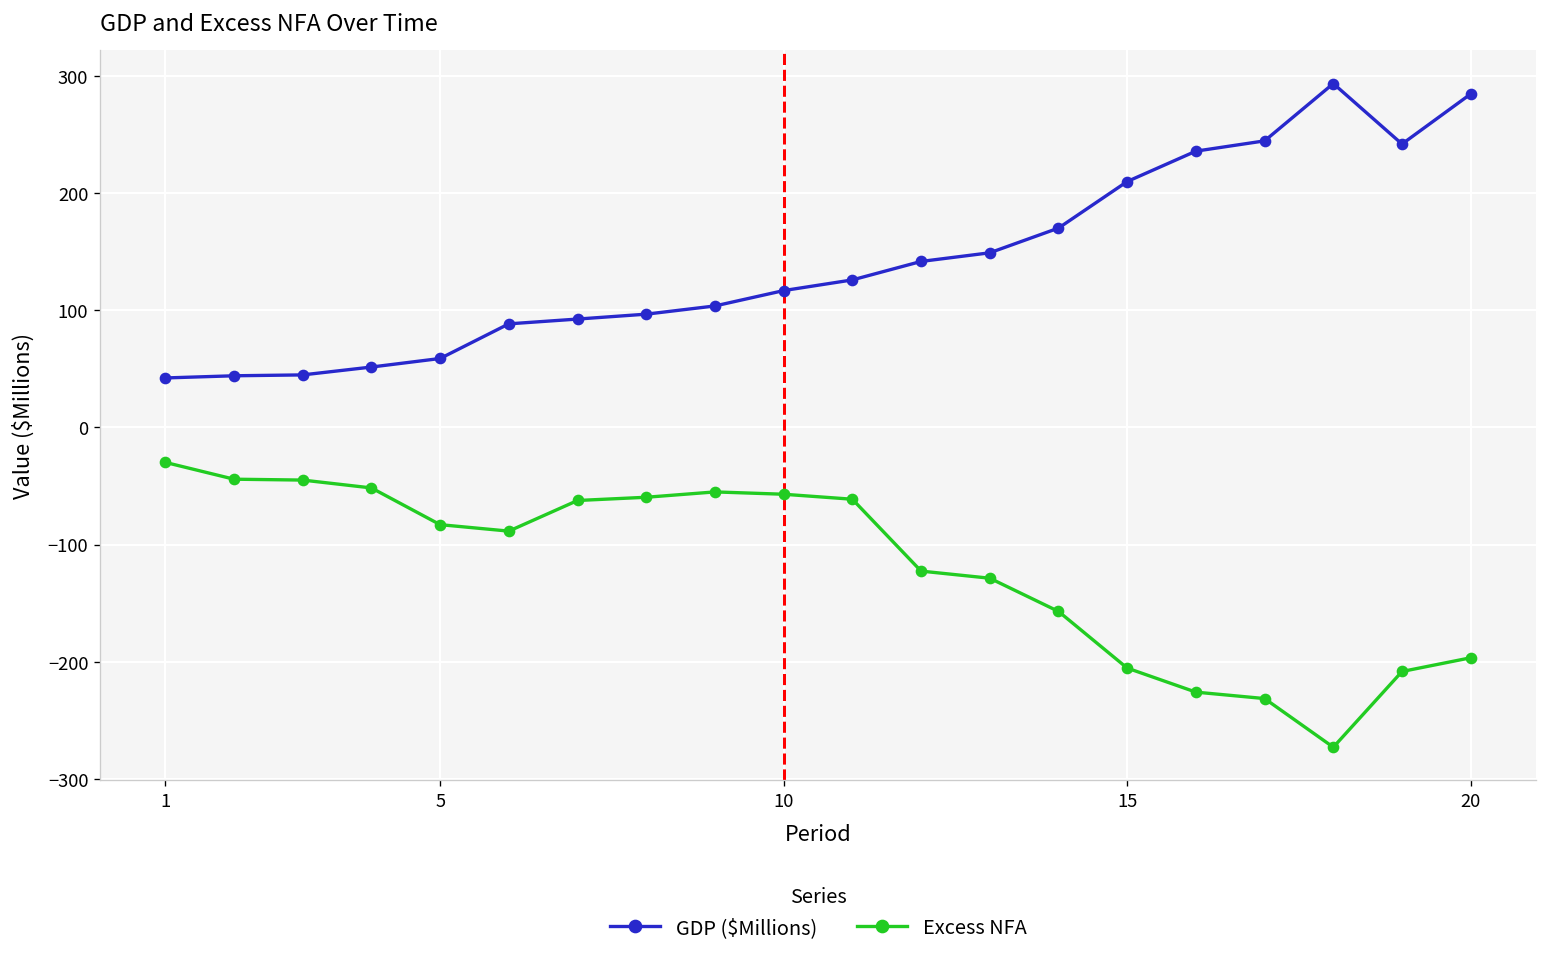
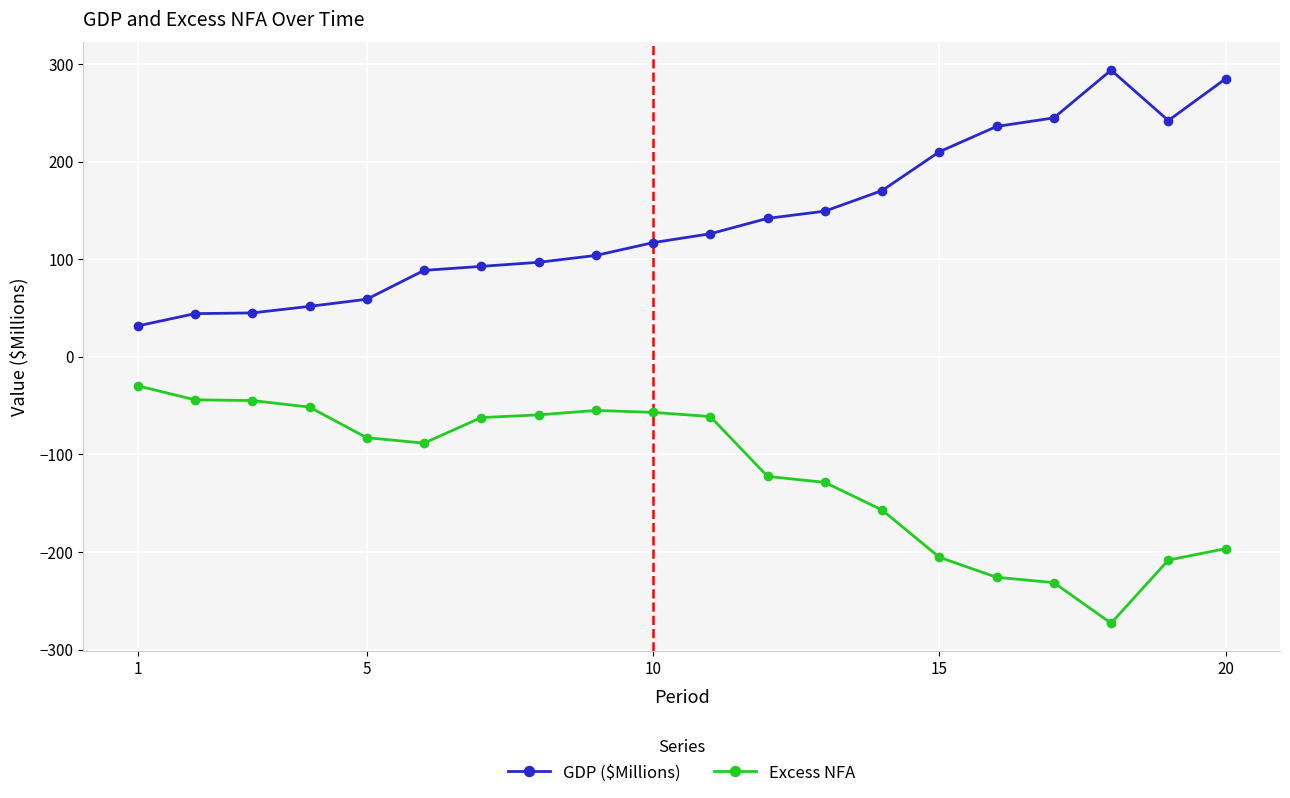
  {
    "GDP ($Millions)": {
-     "1": 40,
+     "1": 30,
      "5": 60,
      "10": 120,
      "15": 210,
      "20": 280
    },
    "Excess NFA": {
      "1": -30,
      "5": -80,
      "10": -60,
      "15": -210,
      "20": -200
    }
  }
